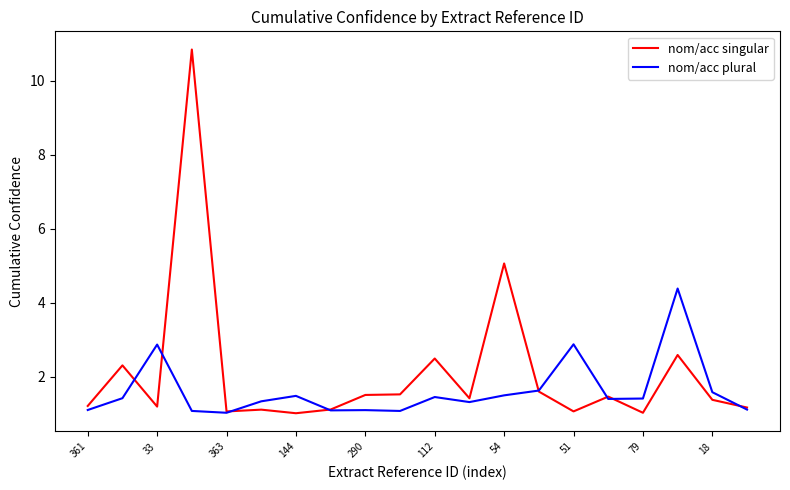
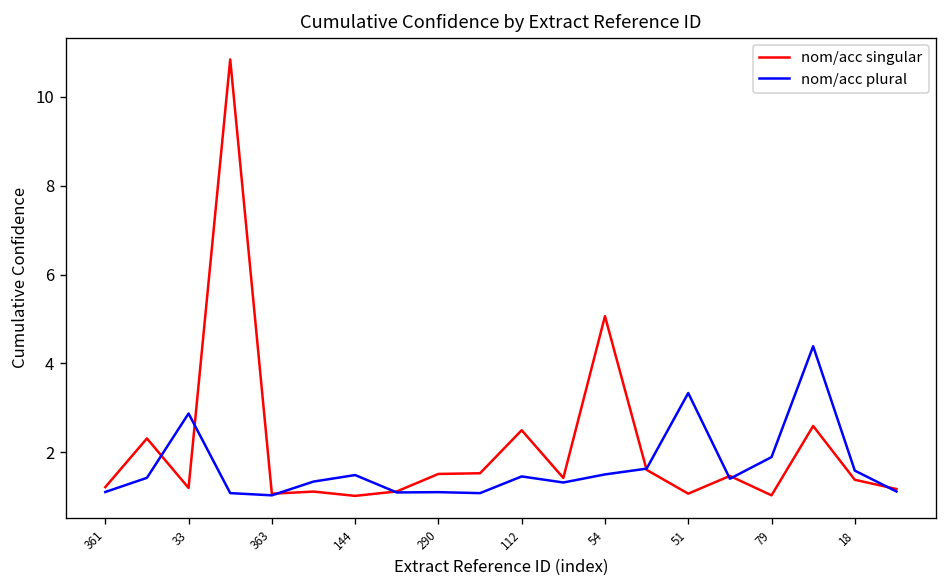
  {
    "nom/acc singular": {
      "361": 1.2,
      "33": 1.2,
      "144": 1.0,
      "290": 1.5,
      "112": 2.5,
      "54": 5.1,
      "51": 1.1,
      "79": 1.0,
      "18": 1.4
    },
    "nom/acc plural": {
      "361": 1.1,
      "33": 2.9,
      "144": 1.5,
      "290": 1.1,
      "112": 1.5,
      "54": 1.5,
-     "51": 2.9,
-     "79": 1.4,
+     "51": 3.3,
+     "79": 1.9,
      "18": 1.6
    }
  }
